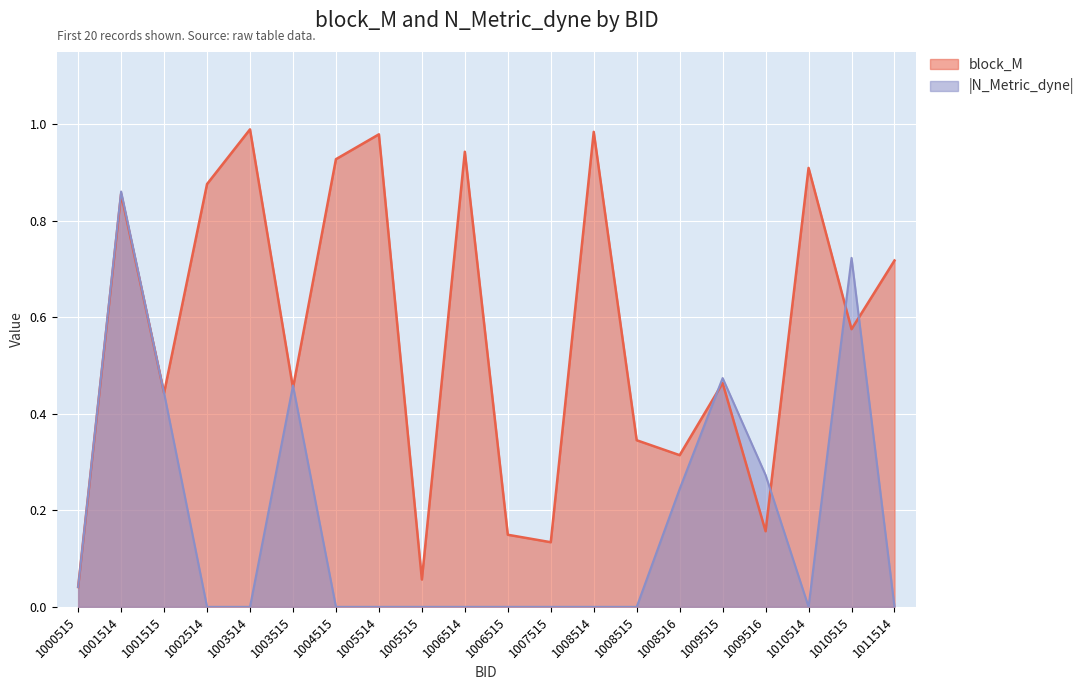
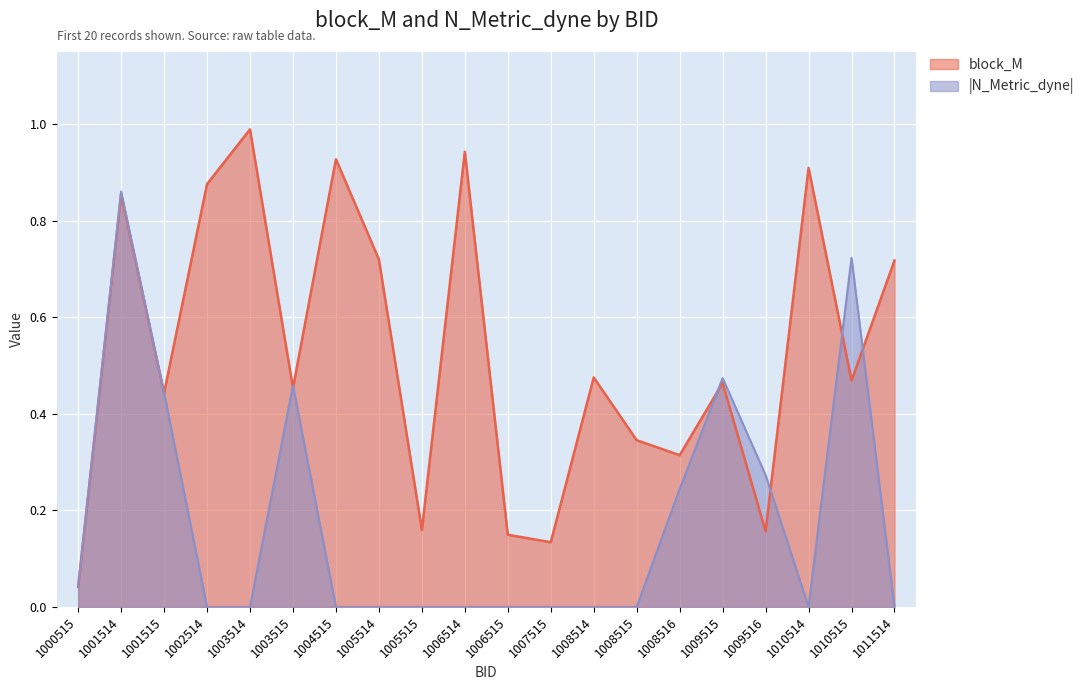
  {
    "block_M": {
      "1002514": 0.88,
      "1003514": 0.99,
      "1004515": 0.93,
-     "1005514": 0.98,
-     "1005515": 0.06,
+     "1005514": 0.72,
+     "1005515": 0.16,
      "1006514": 0.94,
      "1006515": 0.15,
      "1007515": 0.13,
-     "1008514": 0.98,
+     "1008514": 0.48,
      "1008515": 0.35,
      "1008516": 0.31,
      "1009515": 0.46,
      "1009516": 0.16,
      "1010514": 0.91,
-     "1010515": 0.58,
+     "1010515": 0.47,
      "1011514": 0.72
    },
    "|N_Metric_dyne|": {
      "1002514": 0.00,
      "1003514": 0.00,
      "1004515": 0.00,
      "1005514": 0.00,
      "1005515": 0.00,
      "1006514": 0.00,
      "1006515": 0.00,
      "1007515": 0.00,
      "1008514": 0.00,
      "1008515": 0.00,
      "1008516": 0.24,
      "1009515": 0.47,
      "1009516": 0.27,
      "1010514": 0.00,
      "1010515": 0.72,
      "1011514": 0.00
    }
  }
